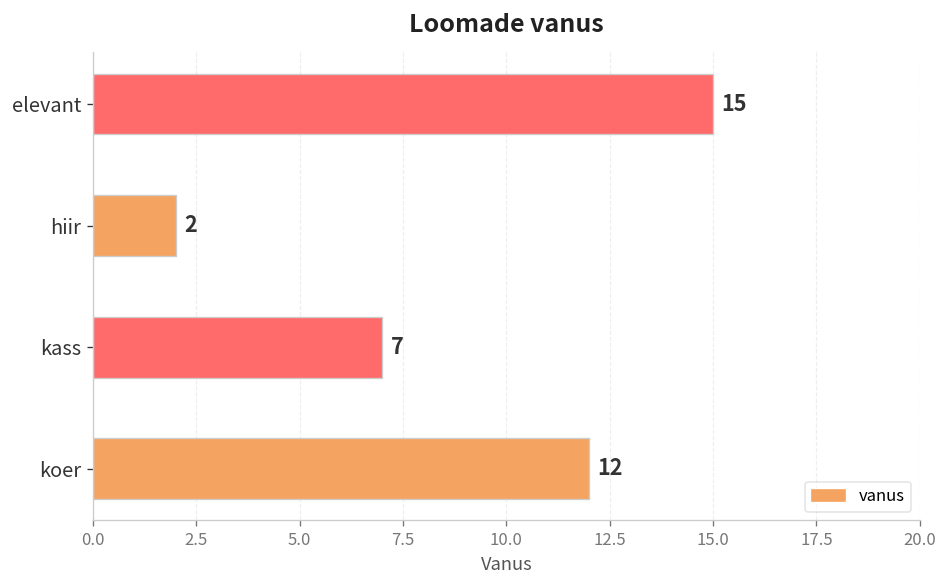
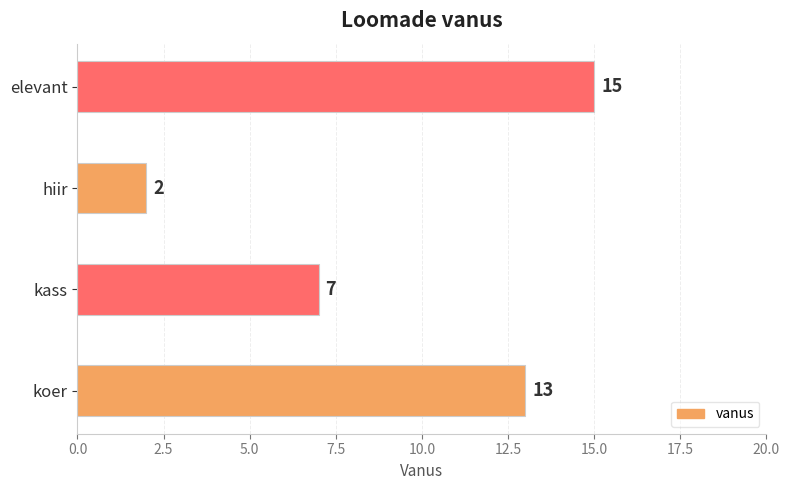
  {
    "elevant": 15,
    "hiir": 2,
    "kass": 7,
-   "koer": 12
+   "koer": 13
  }
